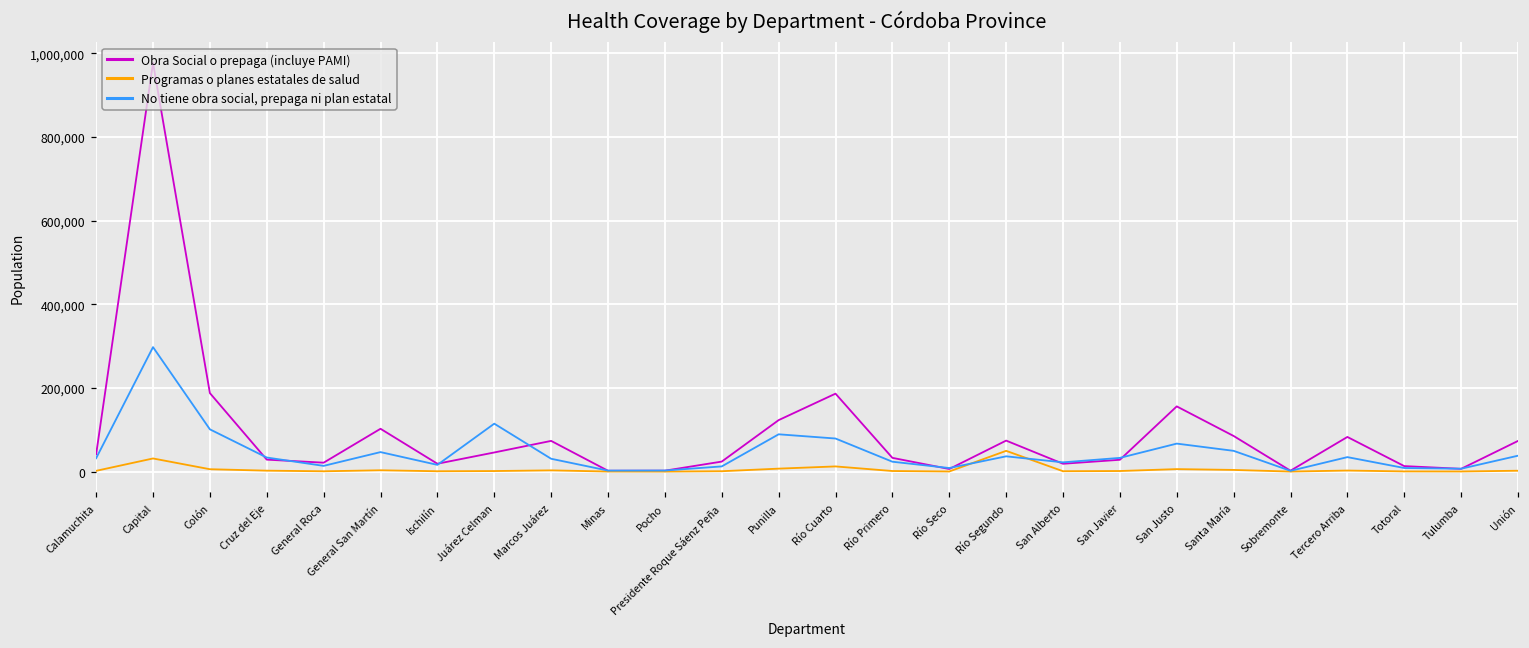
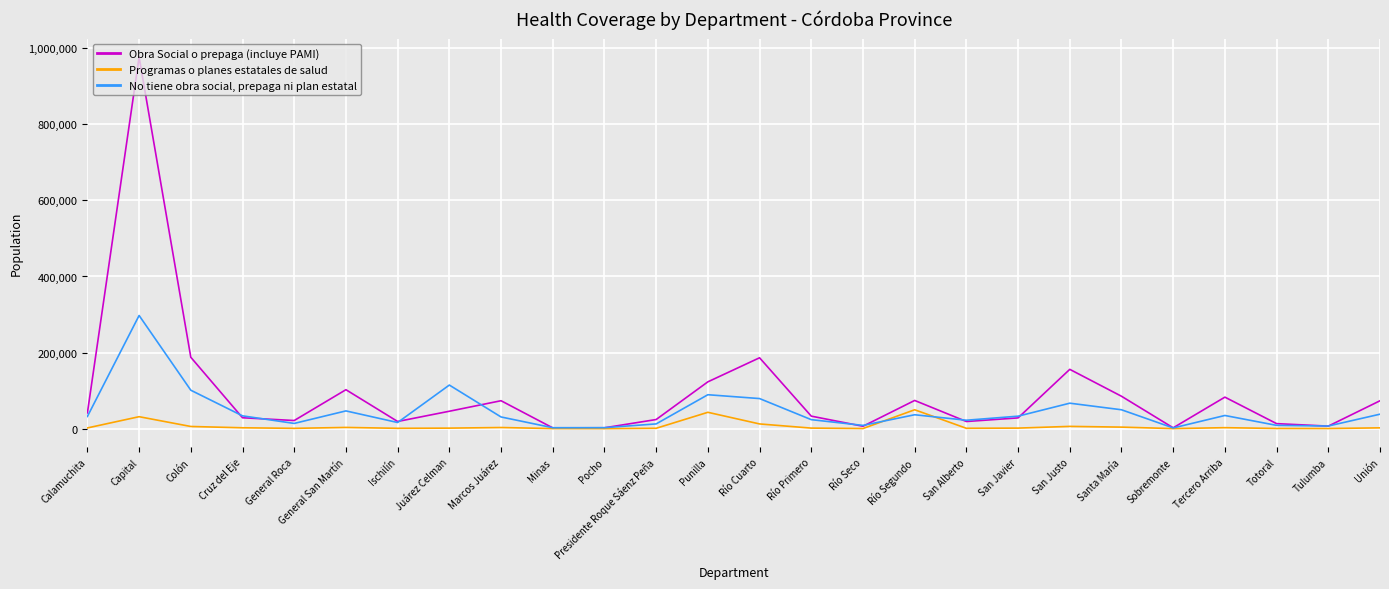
  {
    "Obra Social o prepaga (incluye PAMI)": {
      "Calamuchita": "40,000",
      "Colón": "190,000",
      "General Roca": "20,000",
      "General San Martín": "100,000",
      "Juárez Celman": "50,000",
      "Marcos Juárez": "70,000",
      "Presidente Roque Sáenz Peña": "20,000",
      "Punilla": "120,000",
      "Río Cuarto": "190,000",
      "Río Primero": "30,000",
      "Río Segundo": "70,000",
      "San Justo": "160,000",
      "Santa María": "90,000",
      "Tercero Arriba": "80,000",
      "Unión": "70,000"
    },
    "Programas o planes estatales de salud": {
      "Calamuchita": "0",
      "Capital": "30,000",
      "Colón": "10,000",
      "Cruz del Eje": "0",
      "General Roca": "0",
      "General San Martín": "0",
      "Ischilín": "0",
      "Juárez Celman": "0",
      "Marcos Juárez": "0",
      "Presidente Roque Sáenz Peña": "0",
-     "Punilla": "10,000",
+     "Punilla": "40,000",
      "Río Cuarto": "10,000",
      "Río Primero": "0",
      "Río Segundo": "50,000",
      "San Alberto": "0",
      "San Javier": "0",
      "San Justo": "10,000",
      "Santa María": "0",
      "Tercero Arriba": "0",
      "Totoral": "0",
      "Unión": "0"
    },
    "No tiene obra social, prepaga ni plan estatal": {
      "Calamuchita": "30,000",
      "Capital": "300,000",
      "Colón": "100,000",
      "General Roca": "10,000",
      "General San Martín": "50,000",
      "Juárez Celman": "110,000",
      "Marcos Juárez": "30,000",
      "Presidente Roque Sáenz Peña": "10,000",
      "Punilla": "90,000",
      "Río Cuarto": "80,000",
      "Río Primero": "20,000",
      "Río Segundo": "40,000",
      "San Justo": "70,000",
      "Santa María": "50,000",
      "Tercero Arriba": "30,000",
      "Unión": "40,000"
    }
  }
